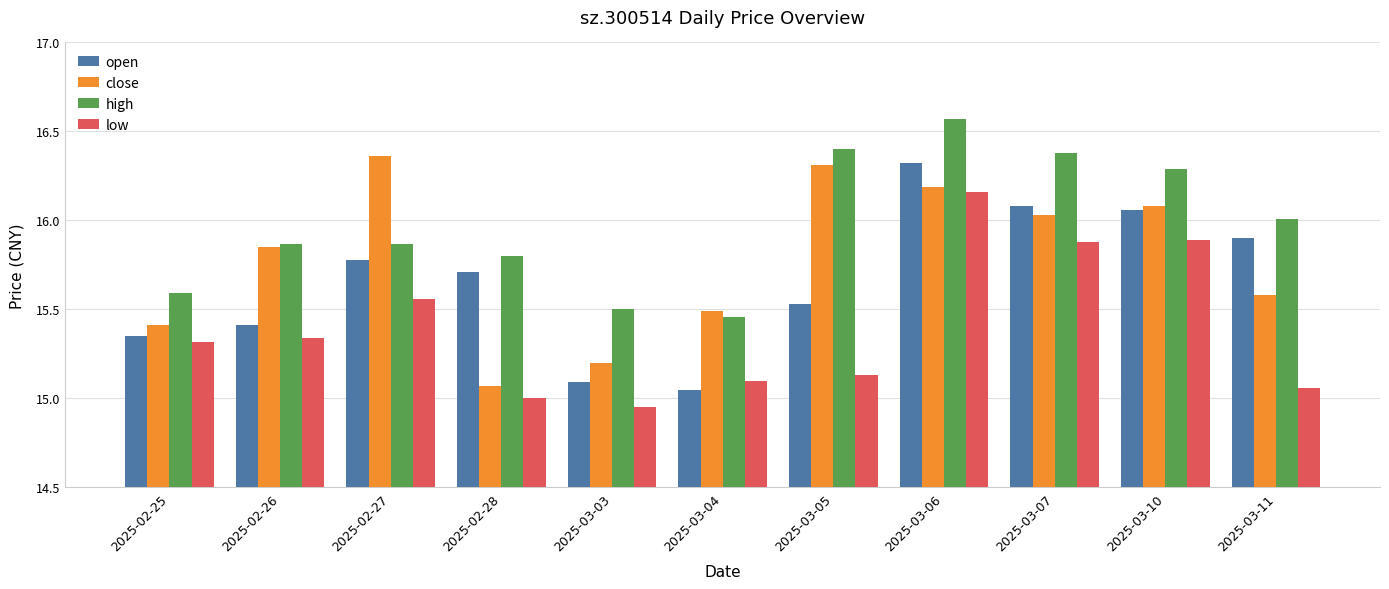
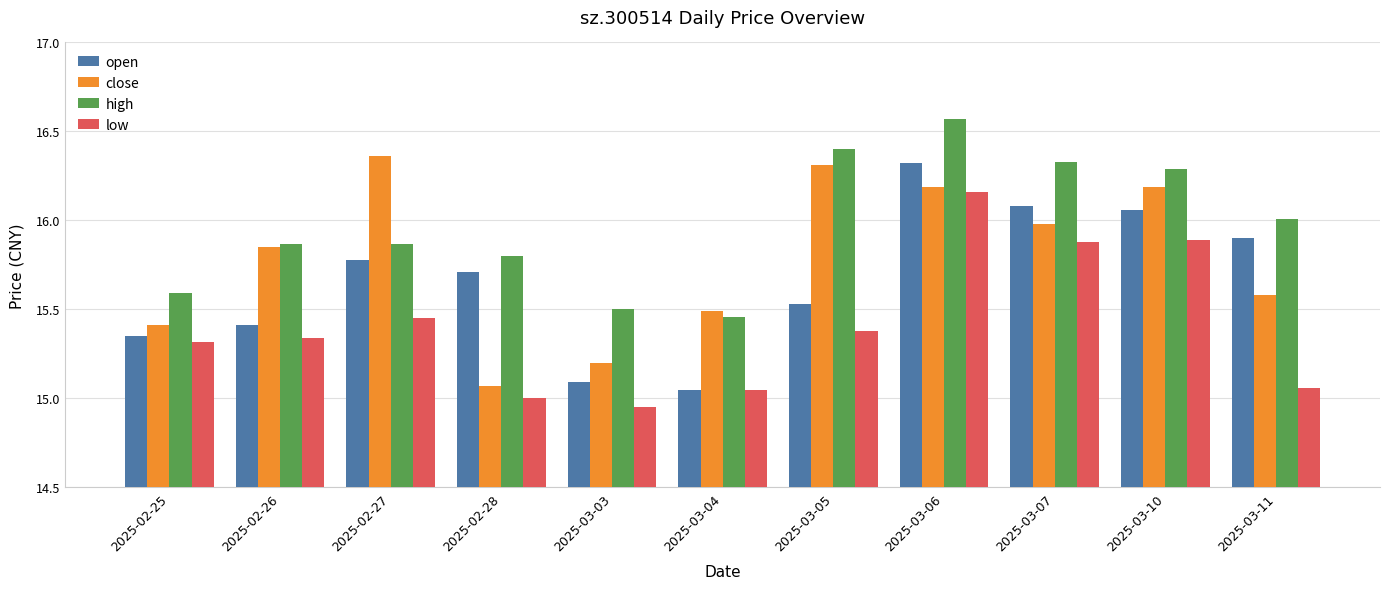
  {
    "open": {
      "2025-02-25": 15.35,
      "2025-02-26": 15.41,
      "2025-02-27": 15.78,
      "2025-02-28": 15.71,
      "2025-03-03": 15.09,
      "2025-03-04": 15.05,
      "2025-03-05": 15.53,
      "2025-03-06": 16.32,
      "2025-03-07": 16.08,
      "2025-03-10": 16.06,
      "2025-03-11": 15.90
    },
    "close": {
      "2025-02-25": 15.41,
      "2025-02-26": 15.85,
      "2025-02-27": 16.36,
      "2025-02-28": 15.07,
      "2025-03-03": 15.20,
      "2025-03-04": 15.49,
      "2025-03-05": 16.31,
      "2025-03-06": 16.19,
-     "2025-03-07": 16.03,
-     "2025-03-10": 16.08,
+     "2025-03-07": 15.98,
+     "2025-03-10": 16.19,
      "2025-03-11": 15.58
    },
    "high": {
      "2025-02-25": 15.59,
      "2025-02-26": 15.87,
      "2025-02-27": 15.87,
      "2025-02-28": 15.80,
      "2025-03-03": 15.50,
      "2025-03-04": 15.46,
      "2025-03-05": 16.40,
      "2025-03-06": 16.57,
-     "2025-03-07": 16.38,
+     "2025-03-07": 16.33,
      "2025-03-10": 16.29,
      "2025-03-11": 16.01
    },
    "low": {
      "2025-02-25": 15.32,
      "2025-02-26": 15.34,
-     "2025-02-27": 15.56,
+     "2025-02-27": 15.45,
      "2025-02-28": 15.00,
      "2025-03-03": 14.95,
-     "2025-03-04": 15.10,
-     "2025-03-05": 15.13,
+     "2025-03-04": 15.05,
+     "2025-03-05": 15.38,
      "2025-03-06": 16.16,
      "2025-03-07": 15.88,
      "2025-03-10": 15.89,
      "2025-03-11": 15.06
    }
  }
